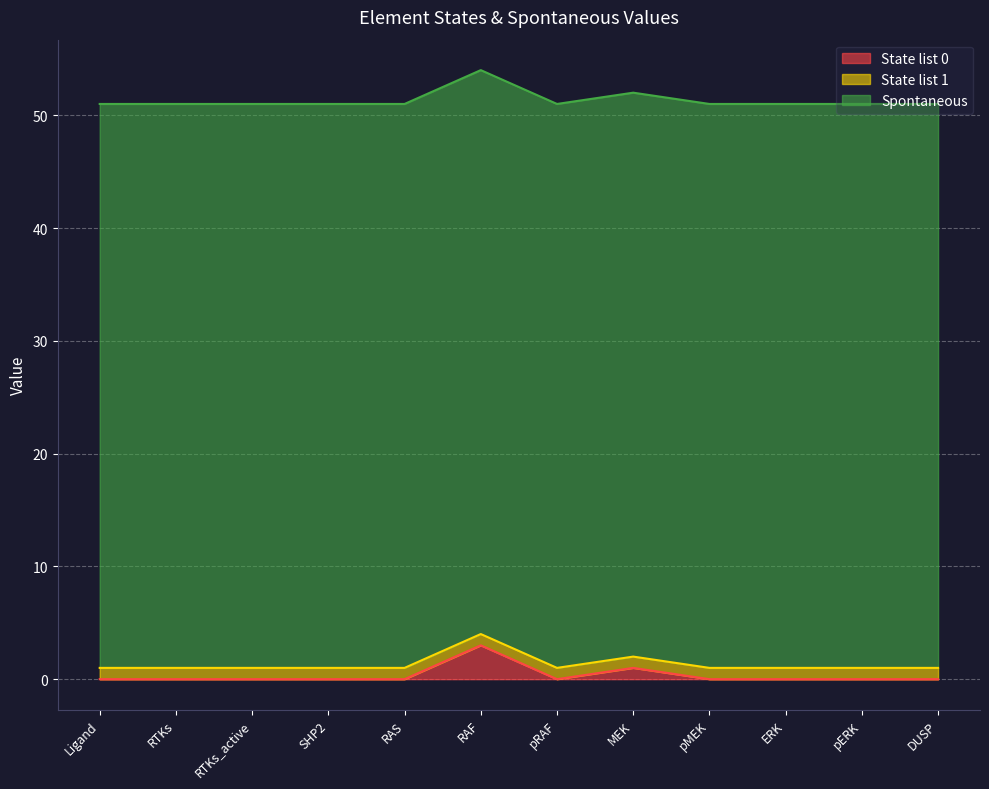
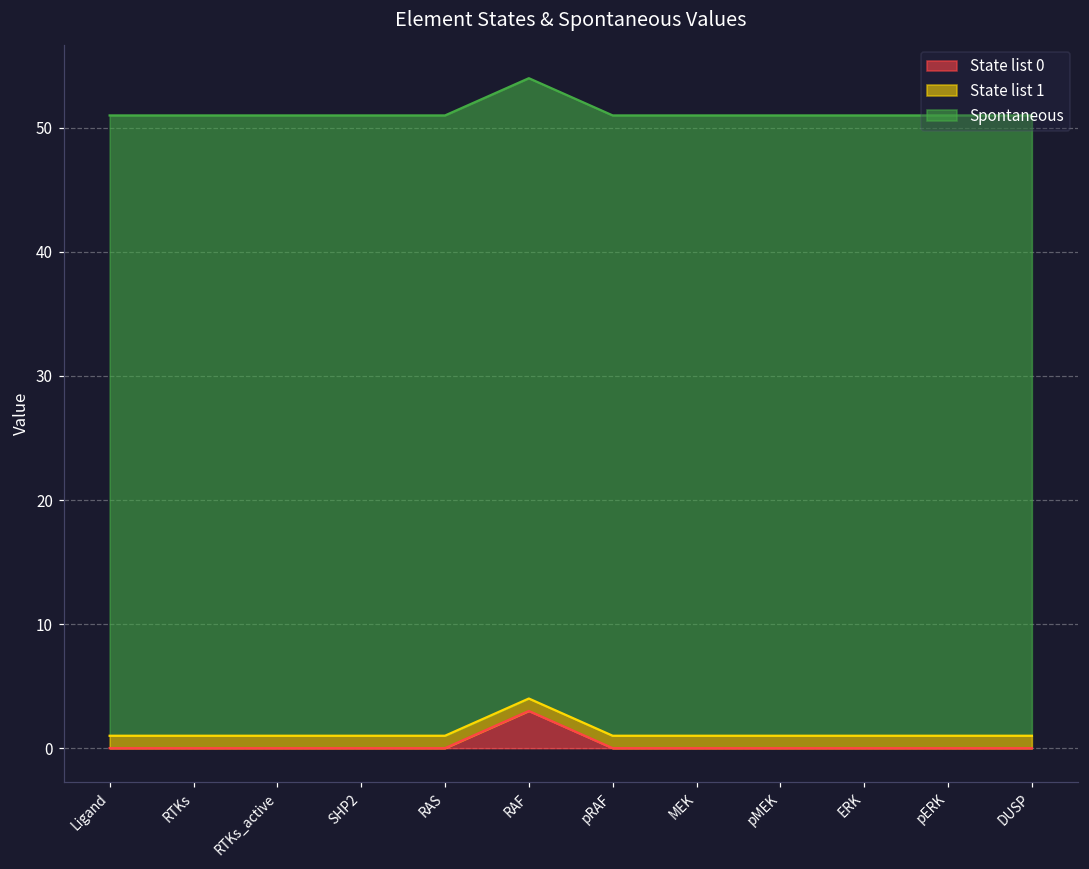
  {
    "State list 0": {
      "Ligand": 0,
      "RTKs": 0,
      "RTKs_active": 0,
      "SHP2": 0,
      "RAS": 0,
      "RAF": 3,
      "pRAF": 0,
-     "MEK": 1,
+     "MEK": 0,
      "pMEK": 0,
      "ERK": 0,
      "pERK": 0,
      "DUSP": 0
    },
    "State list 1": {
      "Ligand": 1,
      "RTKs": 1,
      "RTKs_active": 1,
      "SHP2": 1,
      "RAS": 1,
      "RAF": 1,
      "pRAF": 1,
      "MEK": 1,
      "pMEK": 1,
      "ERK": 1,
      "pERK": 1,
      "DUSP": 1
    },
    "Spontaneous": {
      "Ligand": 50,
      "RTKs": 50,
      "RTKs_active": 50,
      "SHP2": 50,
      "RAS": 50,
      "RAF": 50,
      "pRAF": 50,
      "MEK": 50,
      "pMEK": 50,
      "ERK": 50
    }
  }
